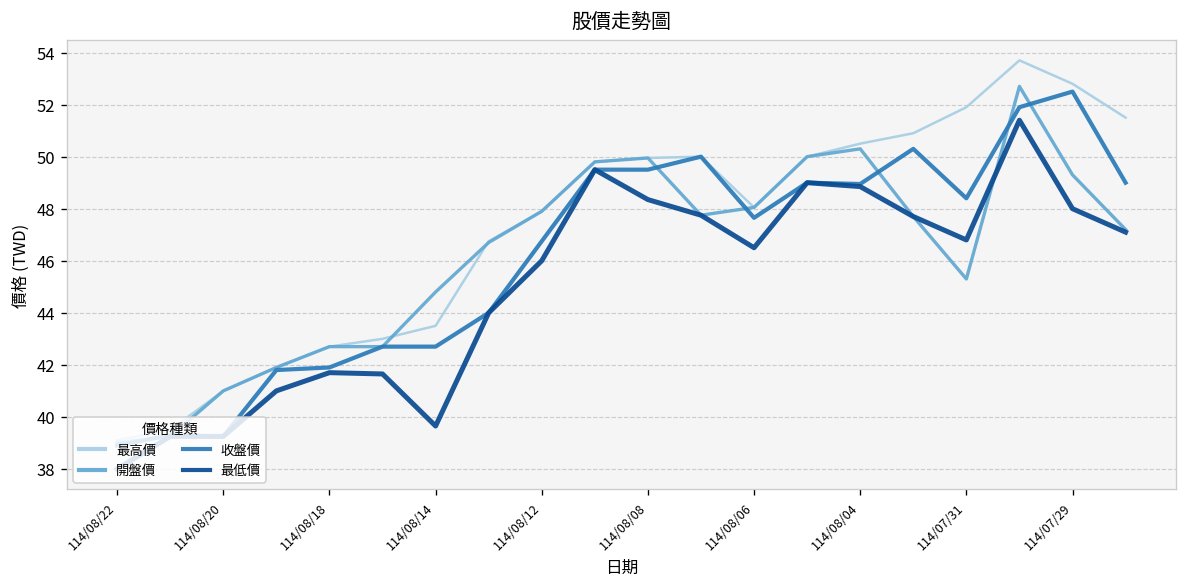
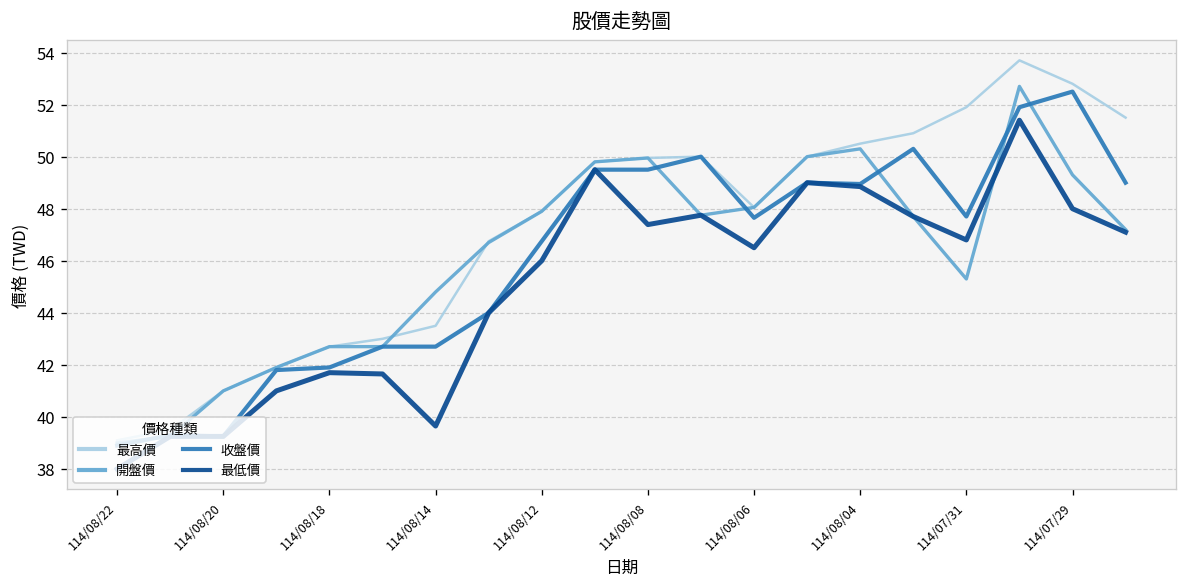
  {
    "最高價": {
      "114/08/14": 43.5,
      "114/08/04": 50.5,
      "114/07/31": 51.9,
      "114/07/29": 52.8
    },
    "開盤價": {
      "114/08/14": 44.8,
      "114/08/04": 50.3,
      "114/07/31": 45.3,
      "114/07/29": 49.3
    },
    "收盤價": {
      "114/08/18": 41.9,
      "114/08/14": 42.7,
      "114/08/12": 46.8,
      "114/08/08": 49.5,
      "114/08/06": 47.7,
-     "114/07/31": 48.4,
+     "114/07/31": 47.7,
      "114/07/29": 52.5
    },
    "最低價": {
      "114/08/18": 41.7,
      "114/08/14": 39.7,
      "114/08/12": 46.0,
-     "114/08/08": 48.4,
+     "114/08/08": 47.4,
      "114/08/06": 46.5,
      "114/07/31": 46.8,
      "114/07/29": 48.0
    }
  }
